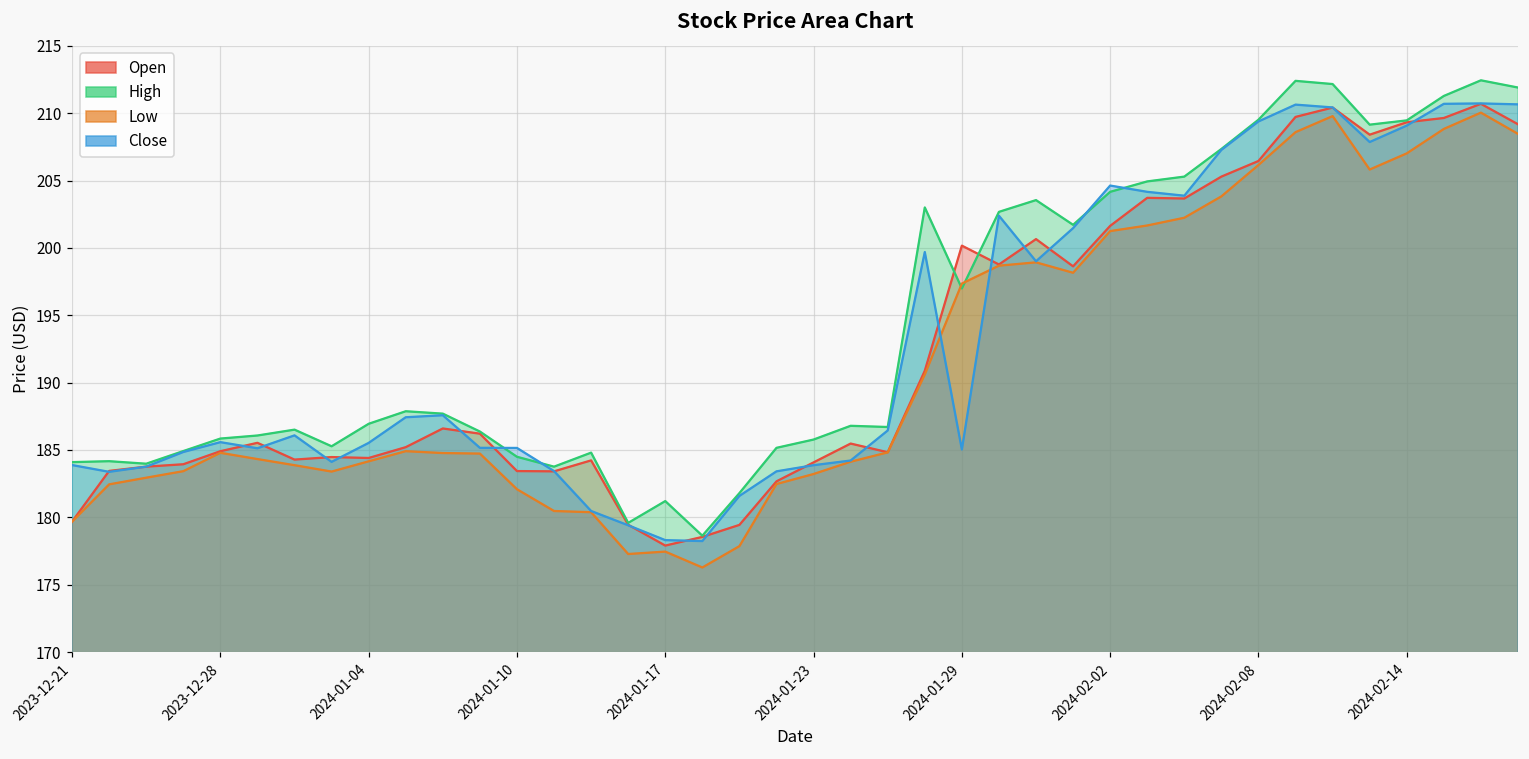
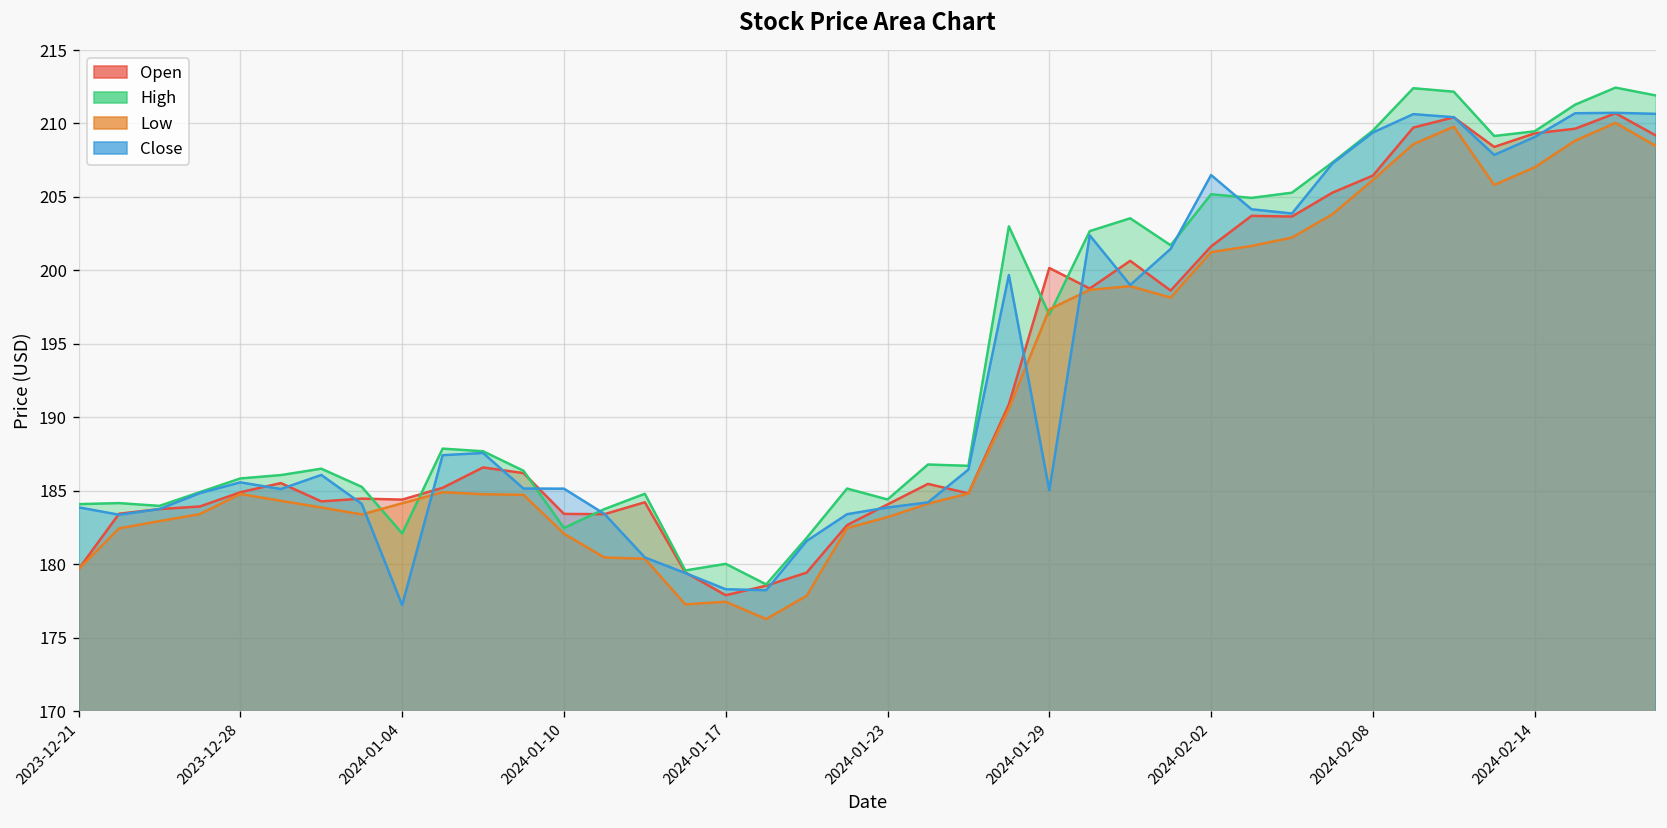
  {
    "High": {
      "2023-12-21": 184.1,
      "2023-12-28": 185.8,
-     "2024-01-04": 186.9,
-     "2024-01-10": 184.5,
-     "2024-01-17": 181.2,
-     "2024-01-23": 185.8,
+     "2024-01-04": 182.1,
+     "2024-01-10": 182.5,
+     "2024-01-17": 180.0,
+     "2024-01-23": 184.4,
      "2024-01-29": 197.0,
-     "2024-02-02": 204.2
+     "2024-02-02": 205.2
    },
    "Close": {
      "2023-12-21": 183.9,
      "2023-12-28": 185.6,
-     "2024-01-04": 185.5,
+     "2024-01-04": 177.2,
      "2024-01-10": 185.1,
      "2024-01-17": 178.3,
      "2024-01-29": 185.0,
-     "2024-02-02": 204.6,
+     "2024-02-02": 206.5,
      "2024-02-14": 209.1
    }
  }
